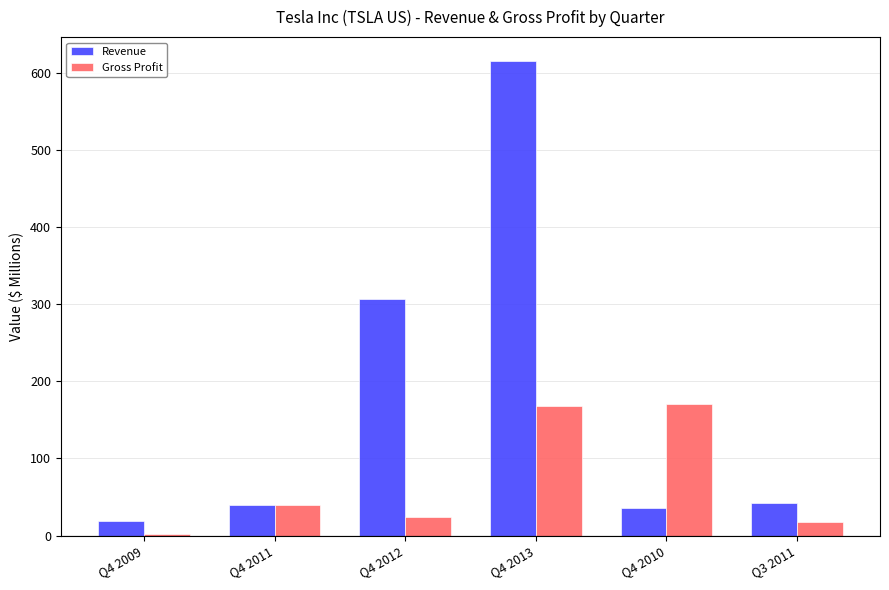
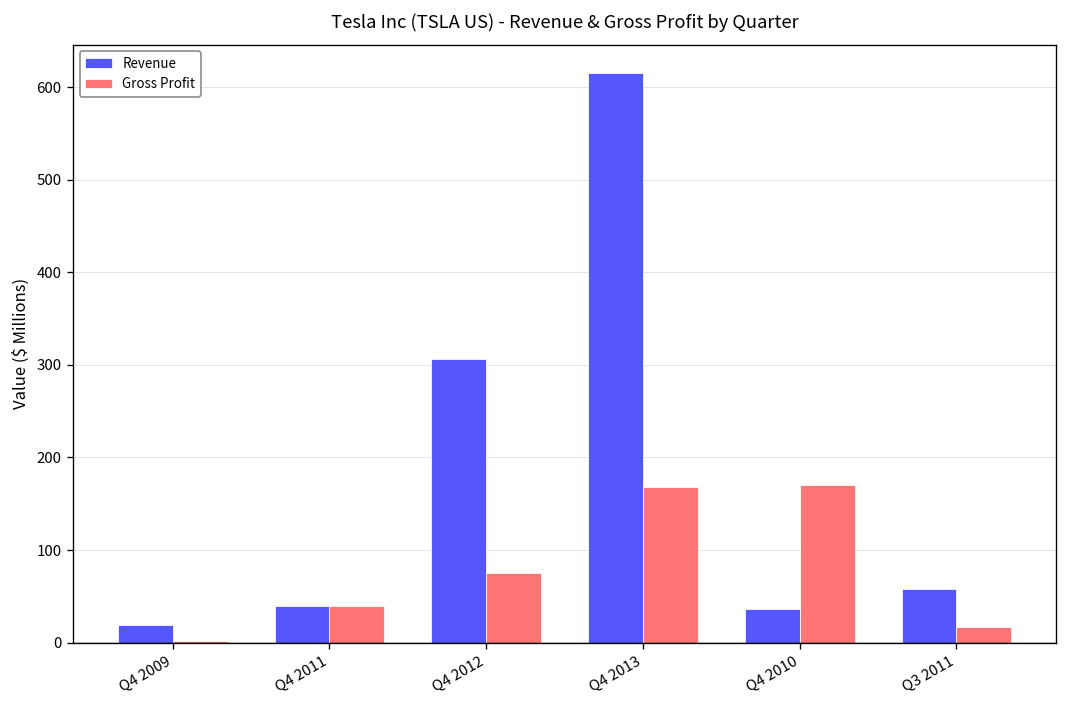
  {
    "Revenue": {
      "Q4 2009": 20,
      "Q4 2011": 40,
      "Q4 2012": 310,
      "Q4 2013": 620,
      "Q4 2010": 40,
-     "Q3 2011": 40
+     "Q3 2011": 60
    },
    "Gross Profit": {
      "Q4 2011": 40,
-     "Q4 2012": 20,
+     "Q4 2012": 70,
      "Q4 2013": 170,
      "Q4 2010": 170,
      "Q3 2011": 20
    }
  }
